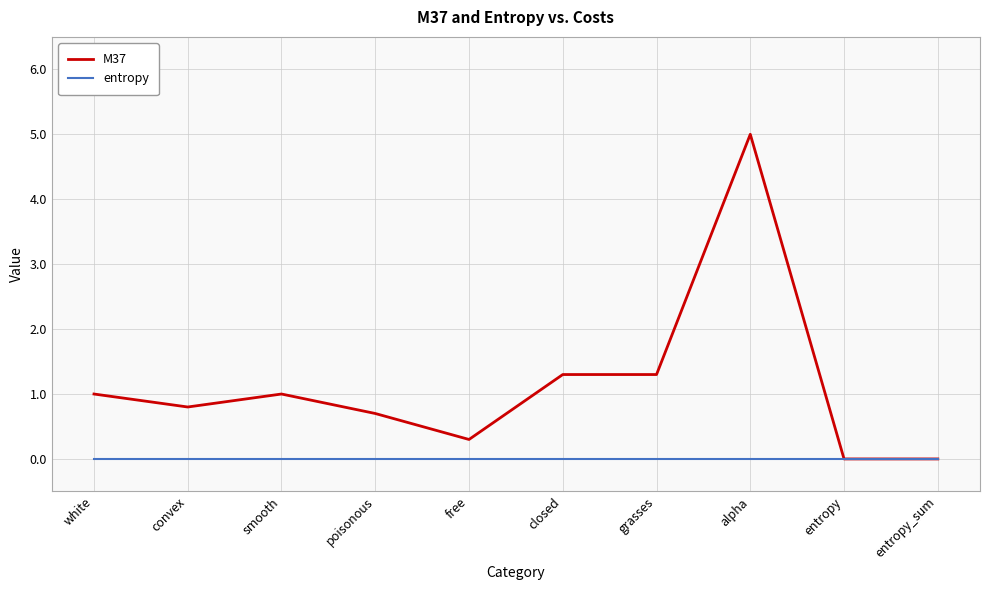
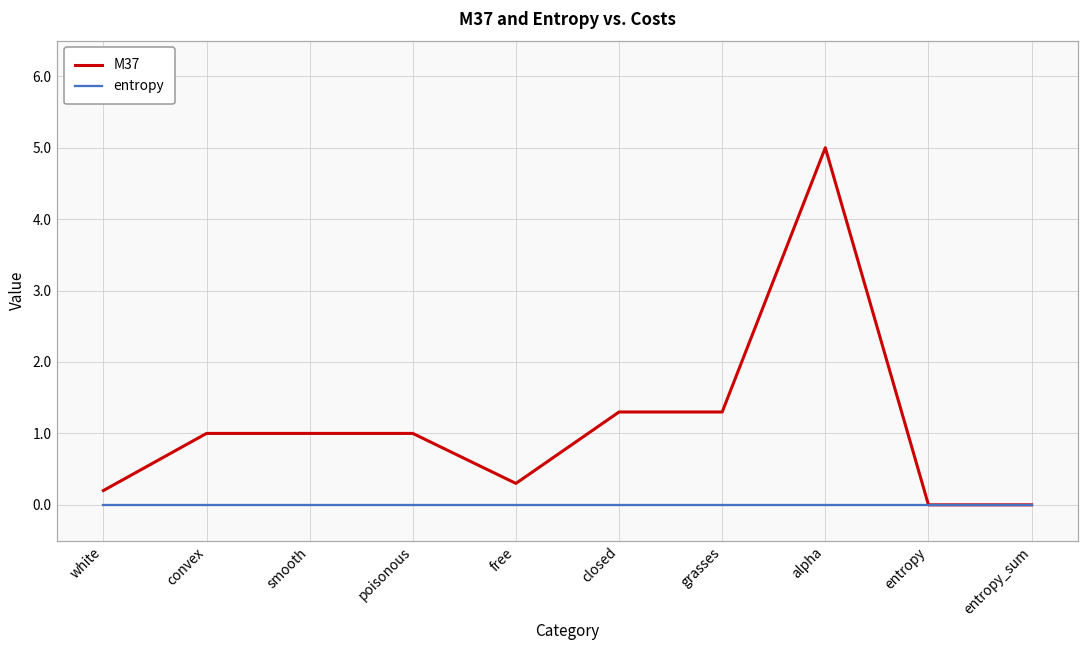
  {
    "M37": {
-     "white": 1.0,
-     "convex": 0.8,
+     "white": 0.2,
+     "convex": 1.0,
      "smooth": 1.0,
-     "poisonous": 0.7,
+     "poisonous": 1.0,
      "free": 0.3,
      "closed": 1.3,
      "grasses": 1.3,
      "alpha": 5.0
    },
    "entropy": {
      "white": 0.0,
      "convex": 0.0,
      "smooth": 0.0,
      "poisonous": 0.0,
      "free": 0.0,
      "closed": 0.0,
      "grasses": 0.0,
      "alpha": 0.0
    }
  }
